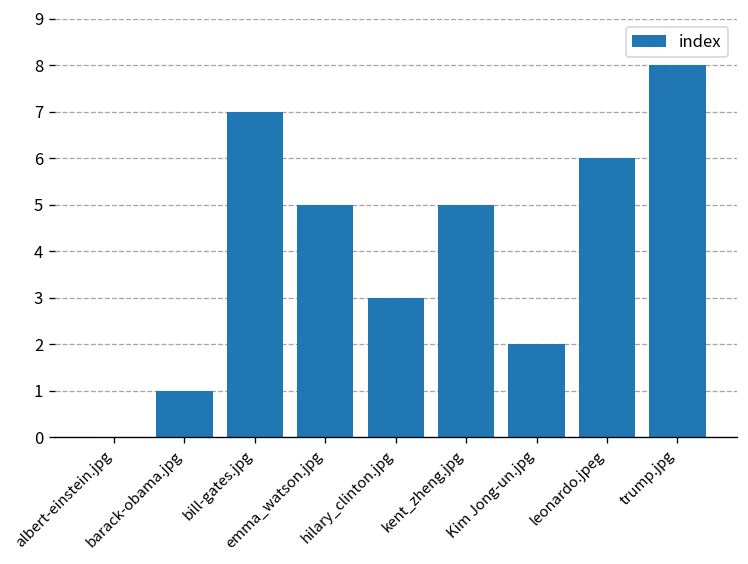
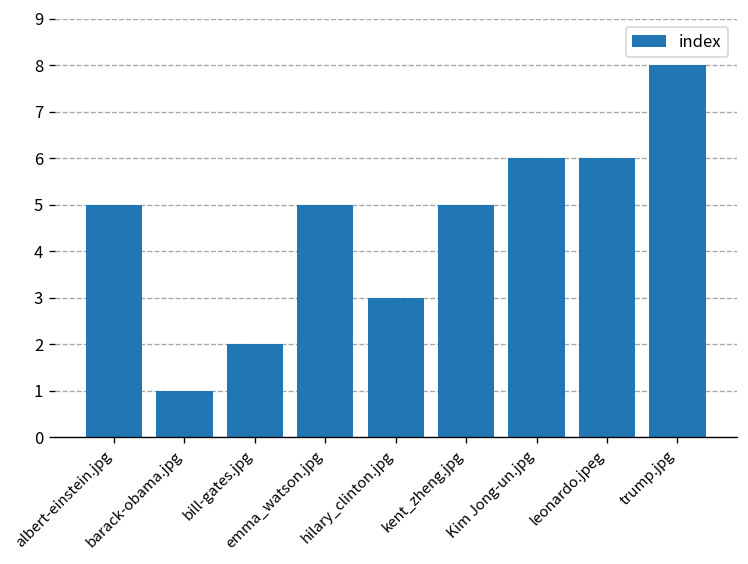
  {
-   "albert-einstein.jpg": 0,
+   "albert-einstein.jpg": 5,
    "barack-obama.jpg": 1,
-   "bill-gates.jpg": 7,
+   "bill-gates.jpg": 2,
    "emma_watson.jpg": 5,
    "hilary_clinton.jpg": 3,
    "kent_zheng.jpg": 5,
-   "Kim Jong-un.jpg": 2,
+   "Kim Jong-un.jpg": 6,
    "leonardo.jpeg": 6,
    "trump.jpg": 8
  }
